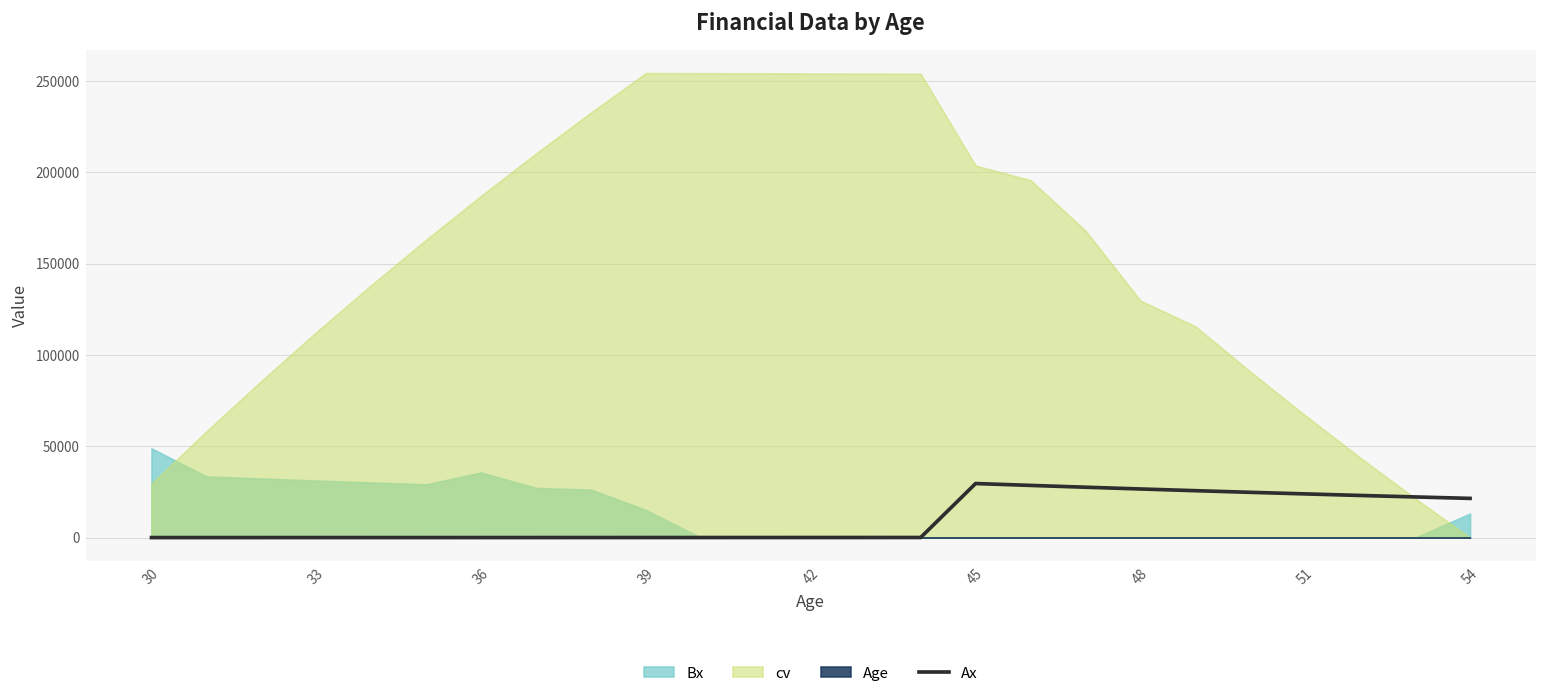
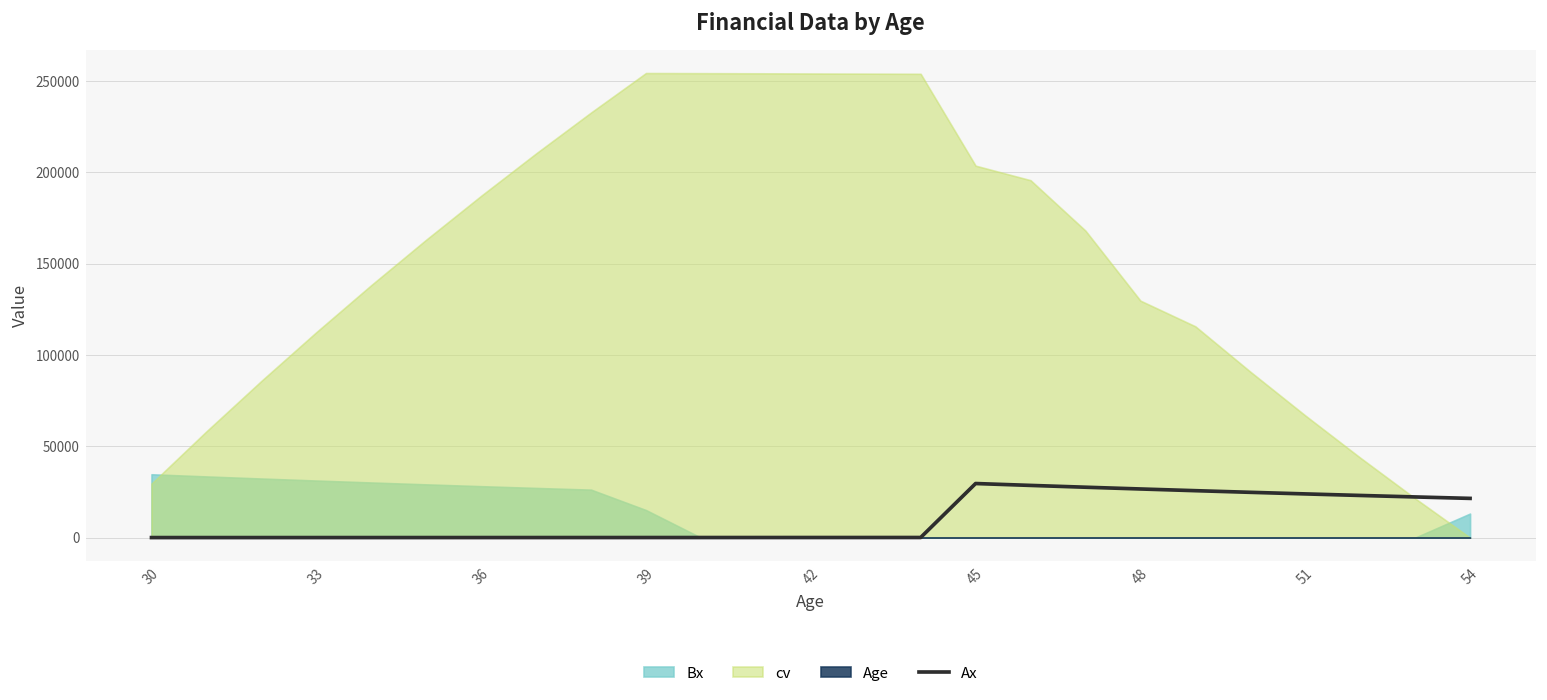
  {
    "Bx": {
-     "30": 49000,
+     "30": 35000,
      "33": 31000,
-     "36": 36000,
+     "36": 28000,
      "39": 15000,
      "54": 13000
    },
    "cv": {
      "30": 30000,
      "33": 113000,
      "36": 187000,
      "39": 254000,
      "42": 254000,
      "45": 204000,
      "48": 130000,
      "51": 67000
    }
  }
